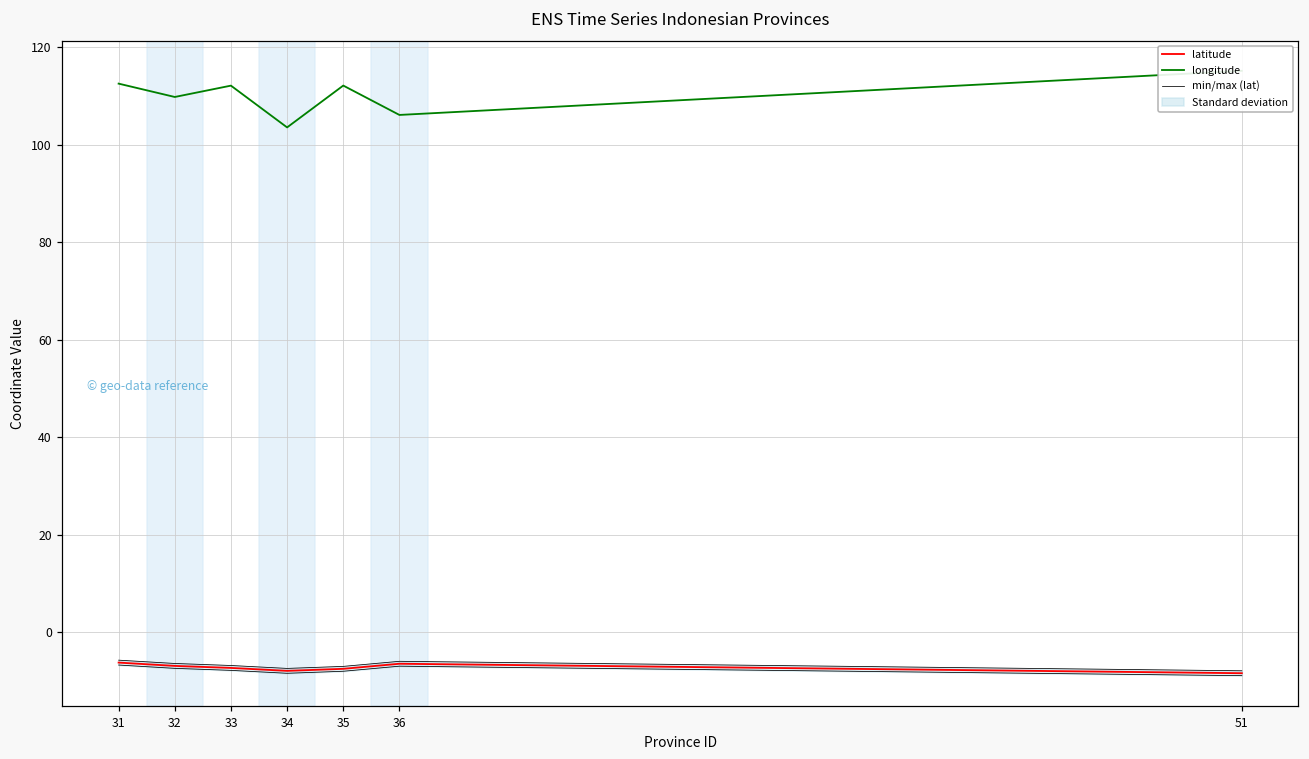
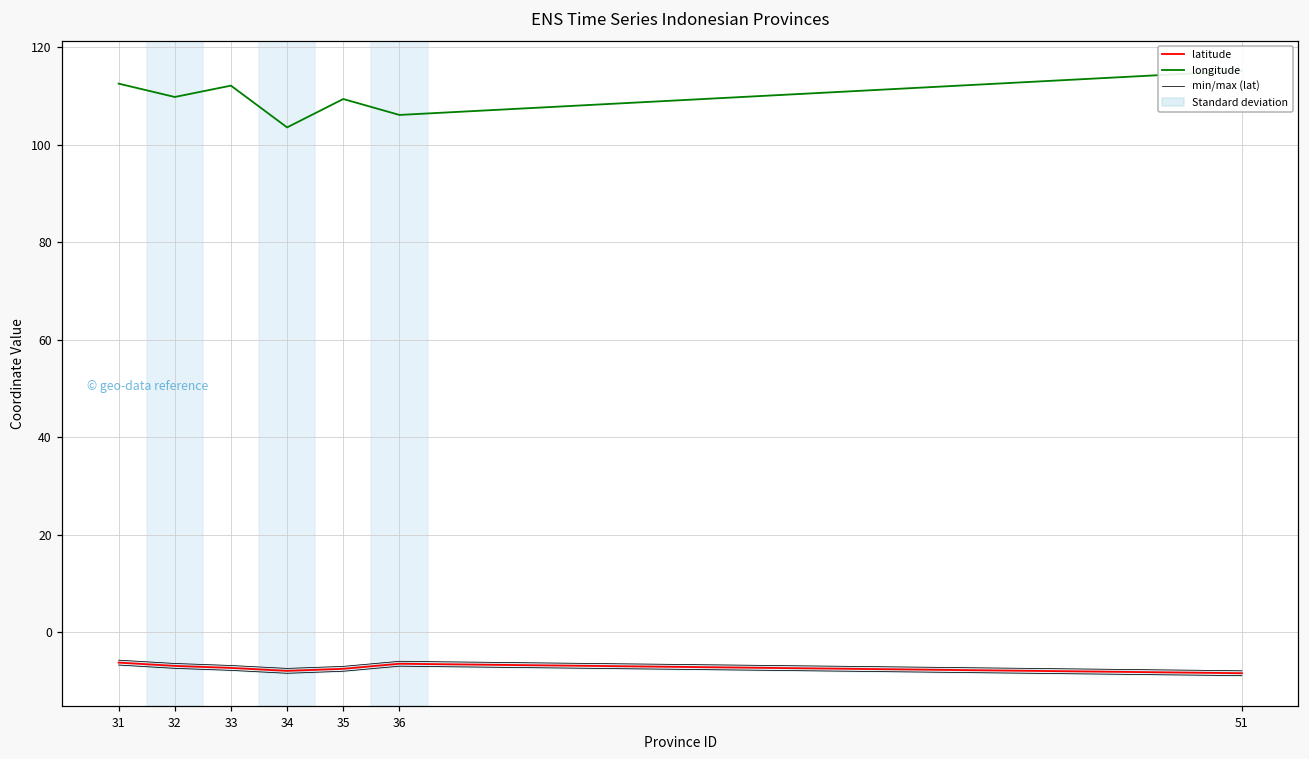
  {
    "longitude": {
      "31": 113,
      "32": 110,
      "33": 112,
      "34": 104,
-     "35": 112,
+     "35": 109,
      "36": 106
    }
  }
